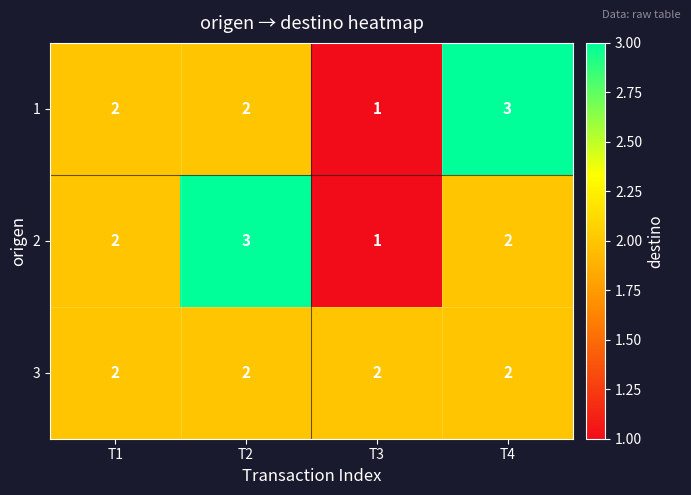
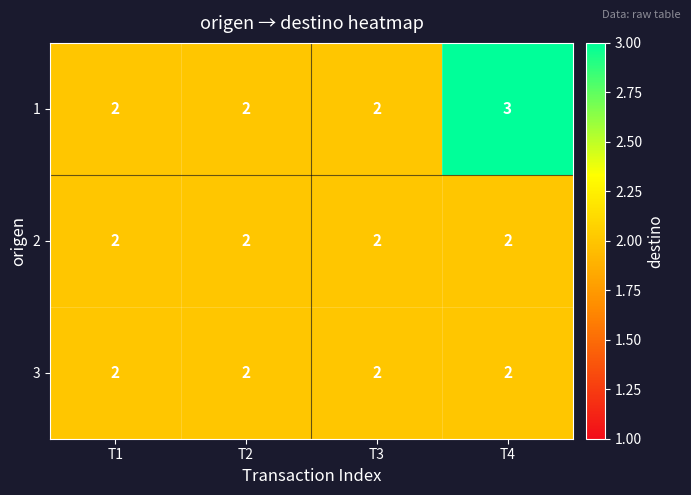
  {
    "1": {
      "T1": 2,
      "T2": 2,
-     "T3": 1,
+     "T3": 2,
      "T4": 3
    },
    "2": {
      "T1": 2,
-     "T2": 3,
-     "T3": 1,
+     "T2": 2,
+     "T3": 2,
      "T4": 2
    },
    "3": {
      "T1": 2,
      "T2": 2,
      "T3": 2,
      "T4": 2
    }
  }
